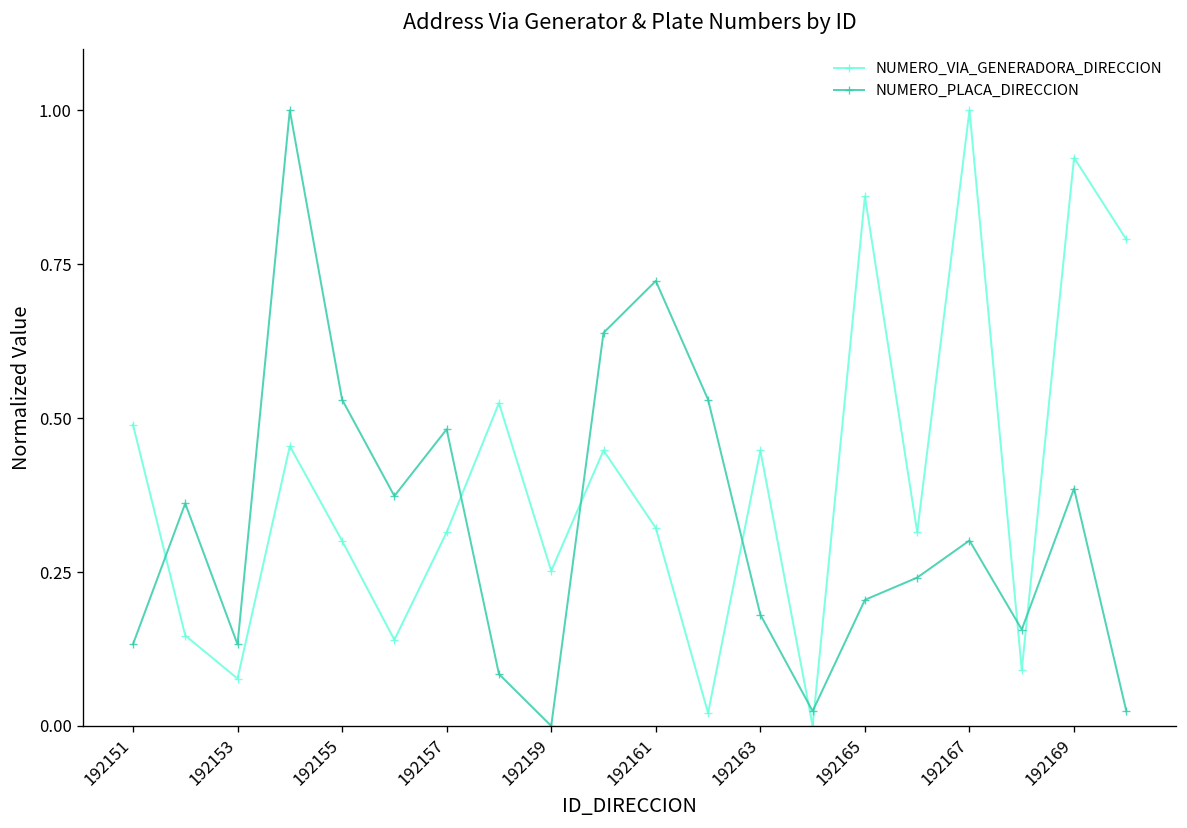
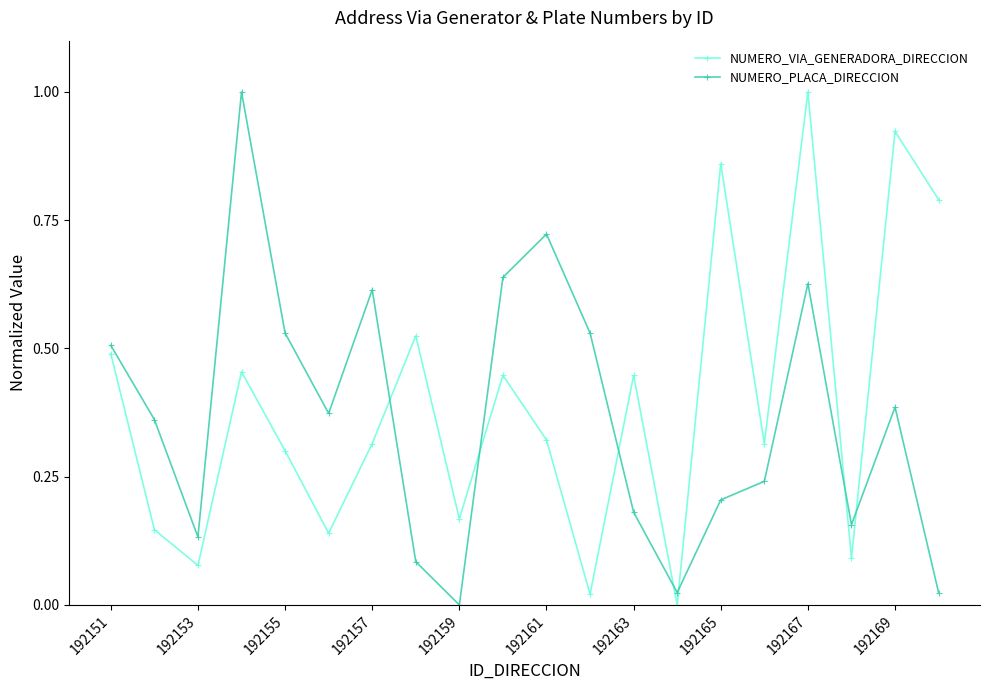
  {
    "NUMERO_VIA_GENERADORA_DIRECCION": {
      "192151": 0.49,
      "192153": 0.08,
      "192155": 0.30,
      "192157": 0.31,
-     "192159": 0.25,
+     "192159": 0.17,
      "192161": 0.32,
      "192163": 0.45,
      "192165": 0.86,
      "192167": 1.00,
      "192169": 0.92
    },
    "NUMERO_PLACA_DIRECCION": {
-     "192151": 0.13,
+     "192151": 0.51,
      "192153": 0.13,
      "192155": 0.53,
-     "192157": 0.48,
+     "192157": 0.61,
      "192159": 0.00,
      "192161": 0.72,
      "192163": 0.18,
      "192165": 0.20,
-     "192167": 0.30,
+     "192167": 0.63,
      "192169": 0.39
    }
  }
